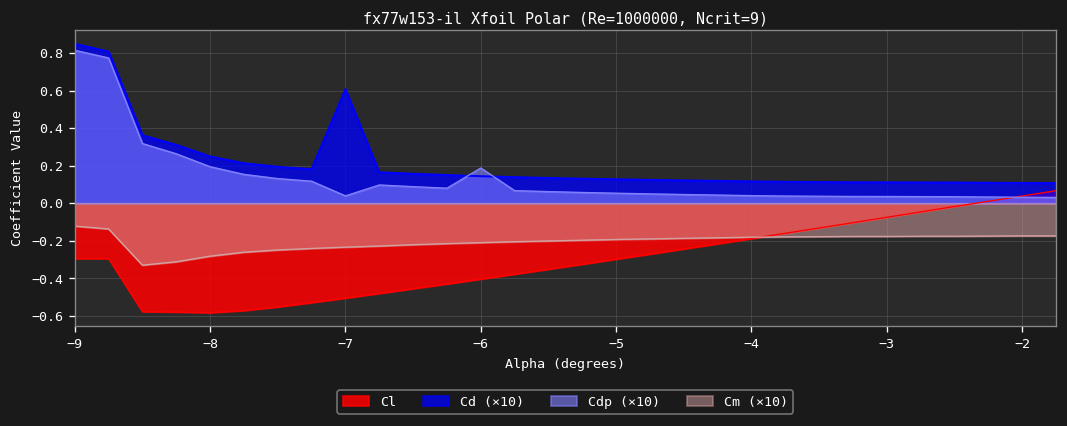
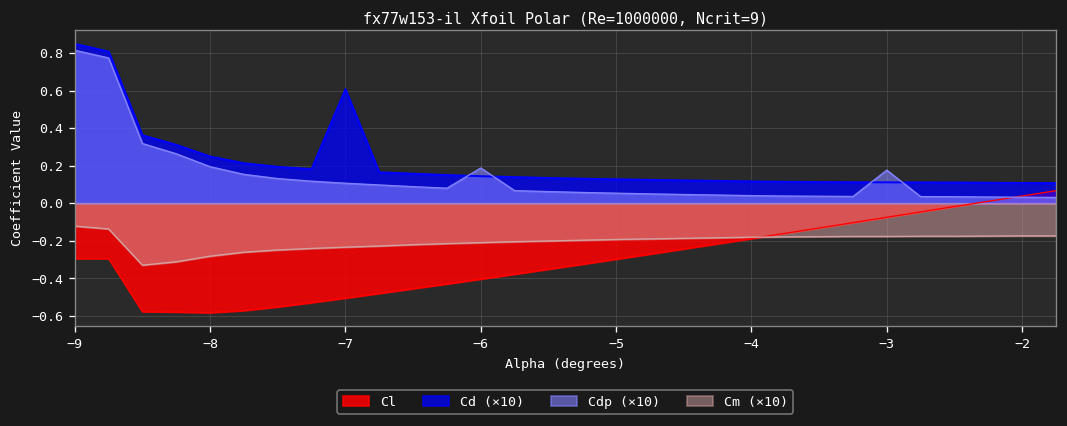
  {
    "Cd (×10)": {
      "−9": 0.85,
      "−8": 0.25,
      "−7": 0.61,
      "−6": 0.14,
      "−5": 0.13,
      "−4": 0.12,
      "−3": 0.11,
      "−2": 0.11
    },
    "Cdp (×10)": {
      "−9": 0.81,
      "−8": 0.19,
-     "−7": 0.04,
+     "−7": 0.11,
      "−6": 0.19,
      "−5": 0.05,
      "−4": 0.04,
-     "−3": 0.04
+     "−3": 0.18
    }
  }
